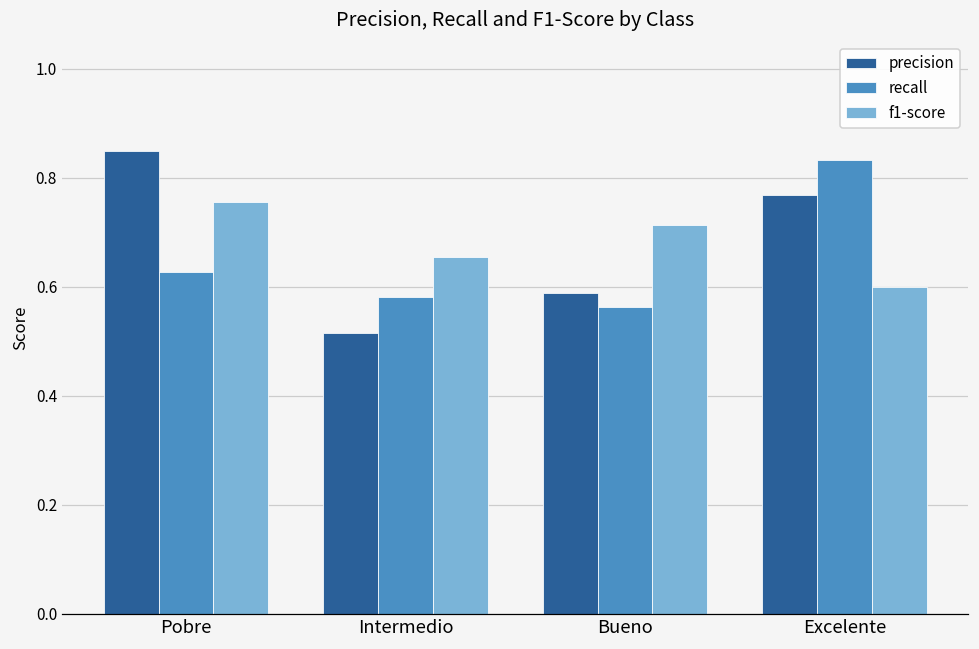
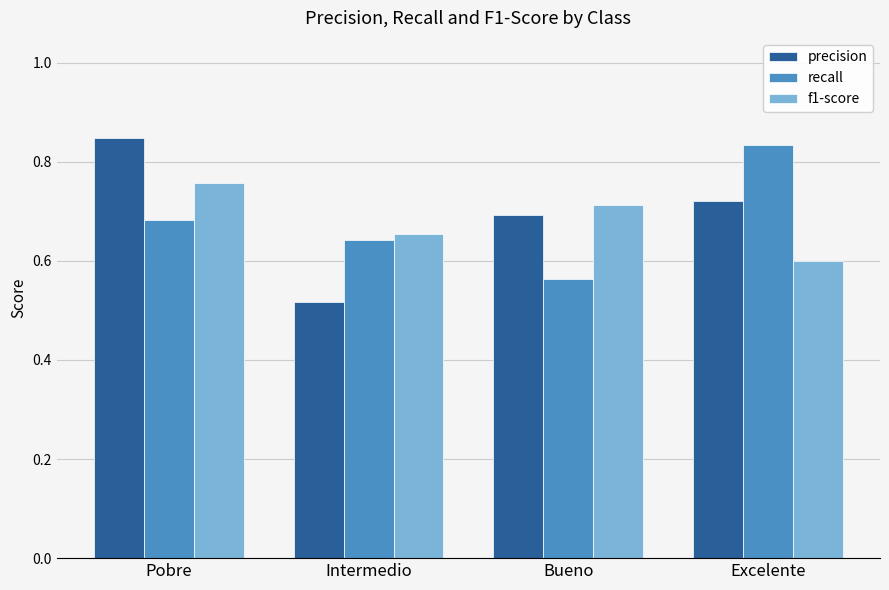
  {
    "precision": {
      "Pobre": 0.85,
      "Intermedio": 0.52,
-     "Bueno": 0.59,
-     "Excelente": 0.77
+     "Bueno": 0.69,
+     "Excelente": 0.72
    },
    "recall": {
-     "Pobre": 0.63,
-     "Intermedio": 0.58,
+     "Pobre": 0.68,
+     "Intermedio": 0.64,
      "Bueno": 0.56,
      "Excelente": 0.83
    },
    "f1-score": {
      "Pobre": 0.76,
      "Intermedio": 0.65,
      "Bueno": 0.71,
      "Excelente": 0.60
    }
  }
